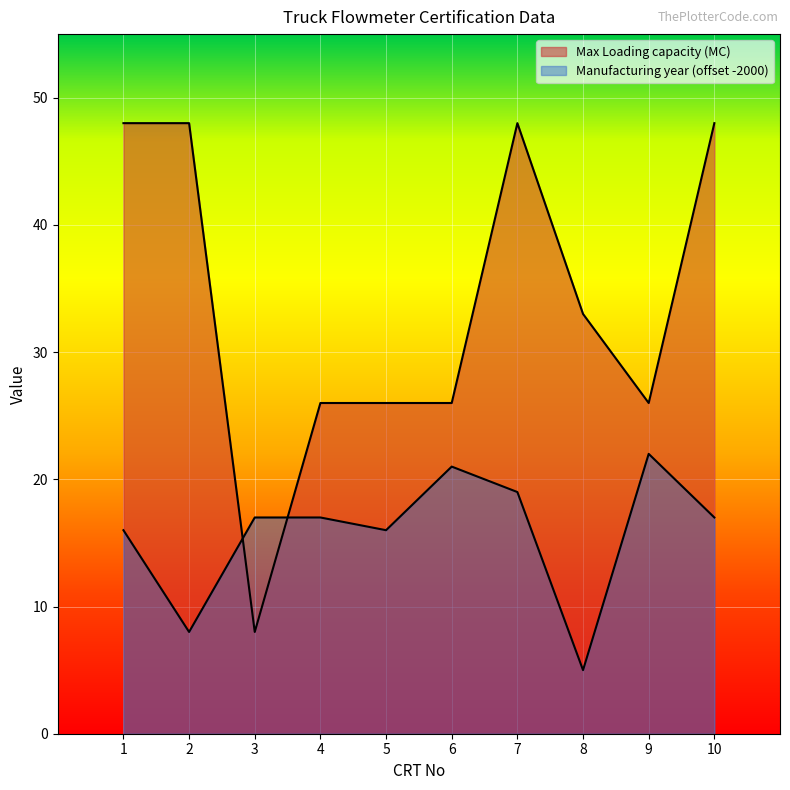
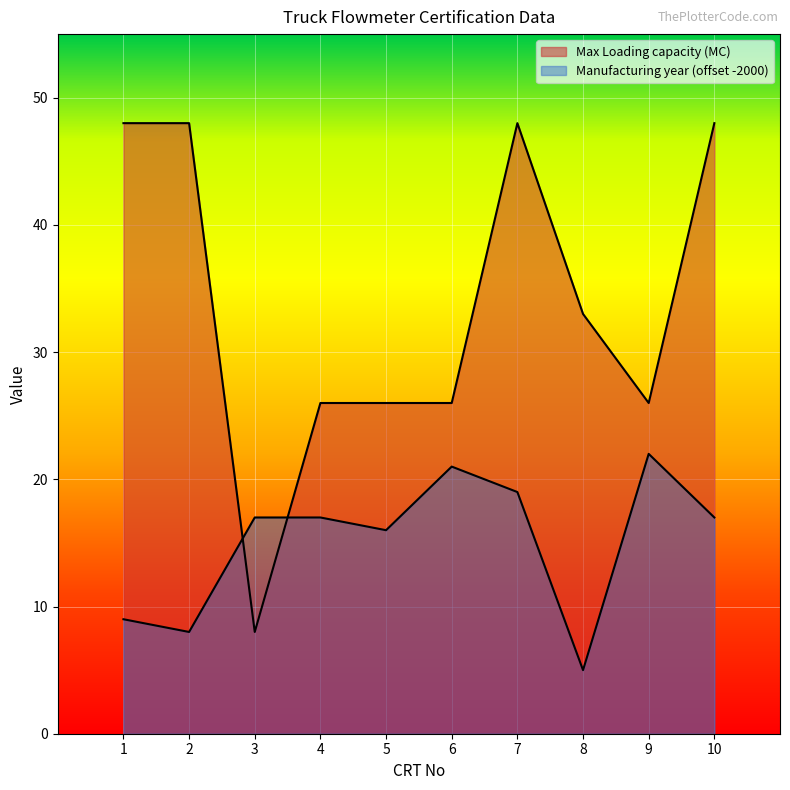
  {
    "Max Loading capacity (MC)": {
      "1": 48.0,
      "2": 48.0,
      "3": 8.0,
      "4": 26.0,
      "5": 26.0,
      "6": 26.0,
      "7": 48.0,
      "8": 33.0,
      "9": 26.0,
      "10": 48.0
    },
    "Manufacturing year (offset -2000)": {
-     "1": 16.0,
+     "1": 9.0,
      "2": 8.0,
      "3": 17.0,
      "4": 17.0,
      "5": 16.0,
      "6": 21.0,
      "7": 19.0,
      "8": 5.0,
      "9": 22.0,
      "10": 17.0
    }
  }
